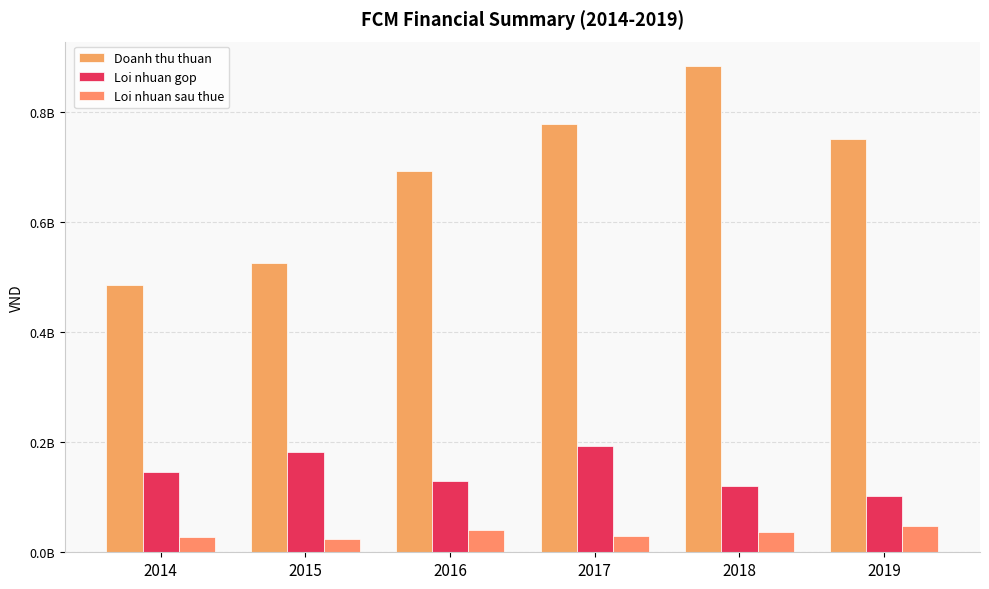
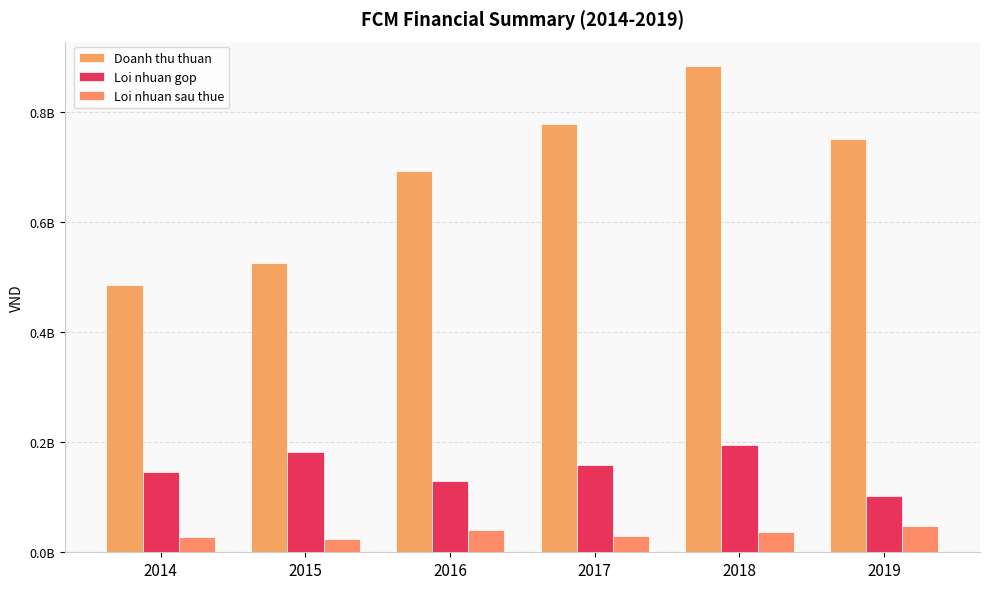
  {
    "Loi nhuan gop": {
      "2014": 150000000,
      "2015": 180000000,
      "2016": 130000000,
-     "2017": 190000000,
-     "2018": 120000000,
+     "2017": 160000000,
+     "2018": 200000000,
      "2019": 100000000
    }
  }
